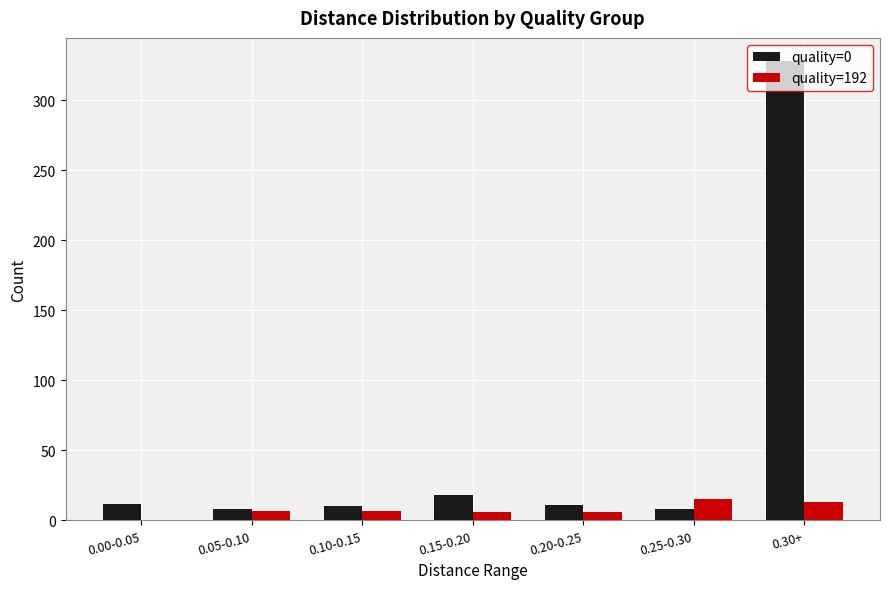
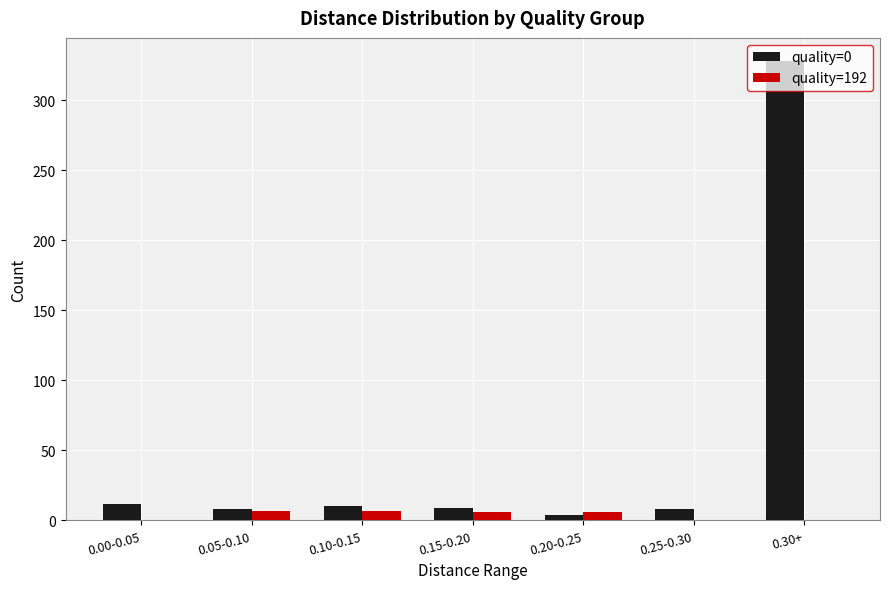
  {
    "quality=0": {
      "0.00-0.05": 12,
      "0.05-0.10": 8,
      "0.10-0.15": 10,
-     "0.15-0.20": 18,
-     "0.20-0.25": 11,
+     "0.15-0.20": 9,
+     "0.20-0.25": 4,
      "0.25-0.30": 8
    },
    "quality=192": {
      "0.00-0.05": 0,
      "0.05-0.10": 7,
      "0.10-0.15": 7,
      "0.15-0.20": 6,
      "0.20-0.25": 6,
-     "0.25-0.30": 15,
-     "0.30+": 13
+     "0.25-0.30": 0,
+     "0.30+": 0
    }
  }
